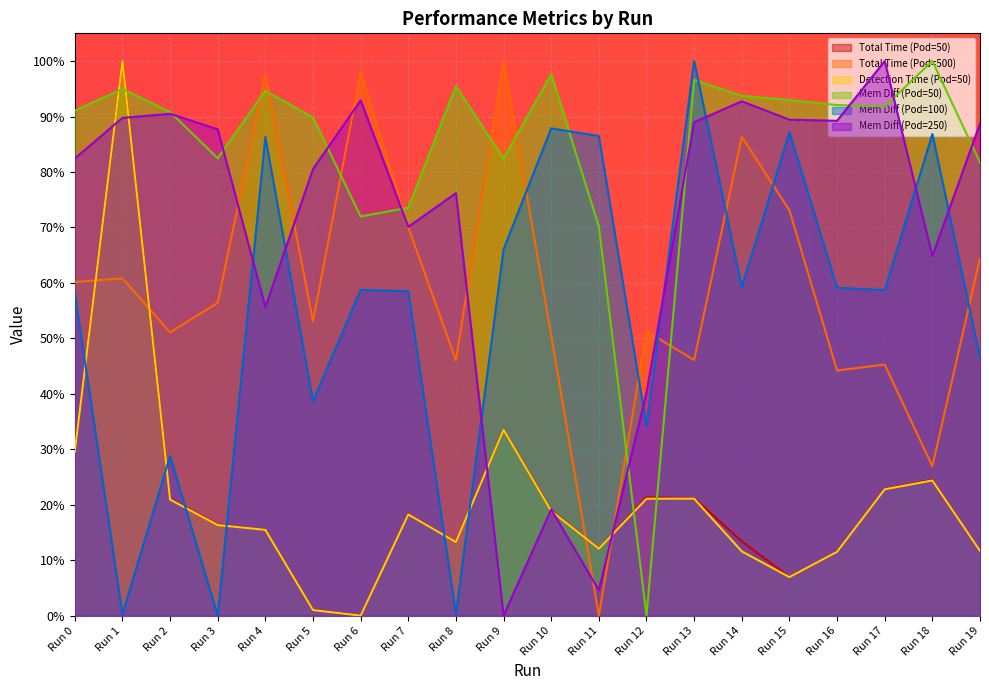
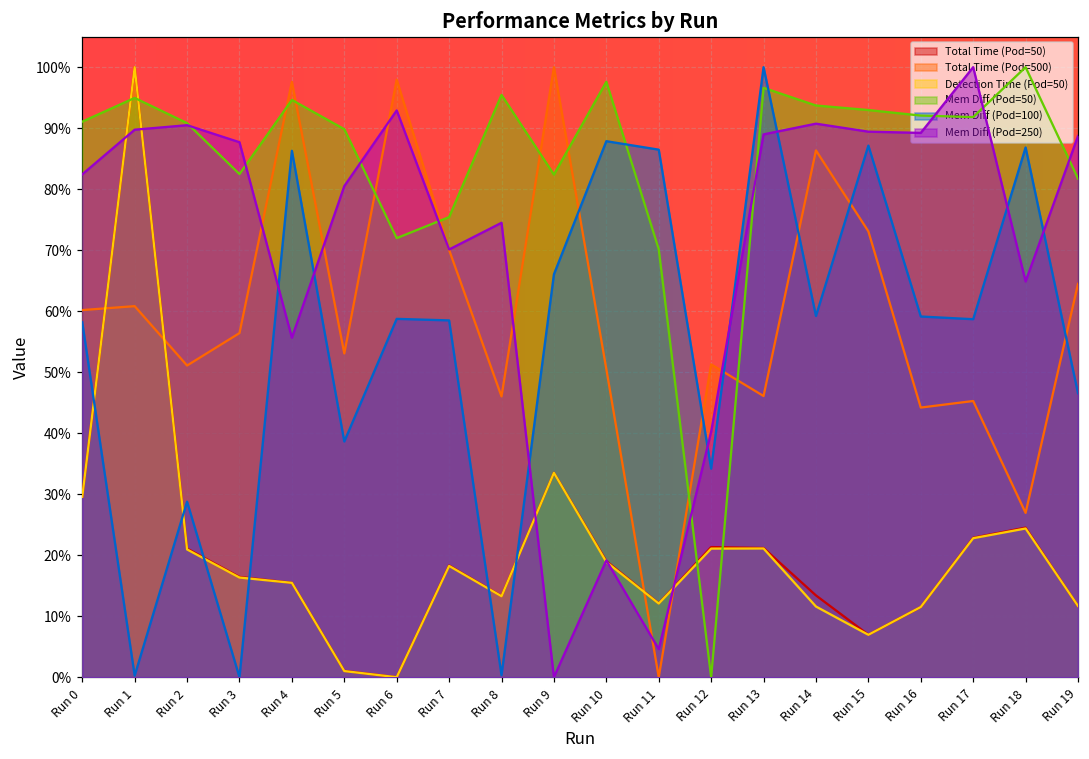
  {
    "Total Time (Pod=50)": {
      "Run 14": "13%"
    },
    "Total Time (Pod=500)": {
      "Run 0": "60%",
      "Run 1": "61%",
      "Run 2": "51%",
      "Run 3": "56%",
      "Run 4": "98%",
      "Run 5": "53%",
      "Run 6": "98%",
      "Run 8": "46%",
      "Run 9": "100%",
      "Run 10": "51%",
      "Run 11": "0%",
      "Run 12": "51%",
      "Run 13": "46%",
      "Run 14": "86%",
      "Run 15": "73%",
      "Run 16": "44%",
      "Run 17": "45%",
      "Run 18": "27%",
      "Run 19": "64%"
    },
    "Detection Time (Pod=50)": {
      "Run 14": "12%"
    },
    "Mem Diff (Pod=50)": {
      "Run 0": "91%",
      "Run 1": "95%",
      "Run 3": "82%",
      "Run 4": "95%",
      "Run 5": "90%",
      "Run 6": "72%",
-     "Run 7": "74%",
+     "Run 7": "75%",
      "Run 8": "95%",
      "Run 9": "82%",
      "Run 10": "98%",
      "Run 11": "70%",
      "Run 12": "0%",
      "Run 13": "97%",
      "Run 14": "94%",
      "Run 15": "93%",
      "Run 19": "82%"
    },
    "Mem Diff (Pod=100)": {
      "Run 0": "58%",
      "Run 1": "0%",
      "Run 2": "29%",
      "Run 3": "0%",
      "Run 4": "86%",
      "Run 5": "39%",
      "Run 6": "59%",
      "Run 7": "58%",
      "Run 8": "0%",
      "Run 9": "66%",
      "Run 10": "88%",
      "Run 11": "86%",
      "Run 12": "34%",
      "Run 13": "100%",
      "Run 14": "59%",
      "Run 15": "87%",
      "Run 16": "59%",
      "Run 17": "59%",
      "Run 19": "47%"
    },
    "Mem Diff (Pod=250)": {
      "Run 0": "82%",
      "Run 1": "90%",
      "Run 3": "88%",
      "Run 4": "56%",
      "Run 5": "81%",
      "Run 6": "93%",
-     "Run 8": "76%",
+     "Run 8": "74%",
      "Run 9": "0%",
      "Run 11": "5%",
      "Run 12": "40%",
      "Run 13": "89%",
-     "Run 14": "93%",
+     "Run 14": "91%",
      "Run 15": "89%",
      "Run 18": "65%",
      "Run 19": "89%"
    }
  }
